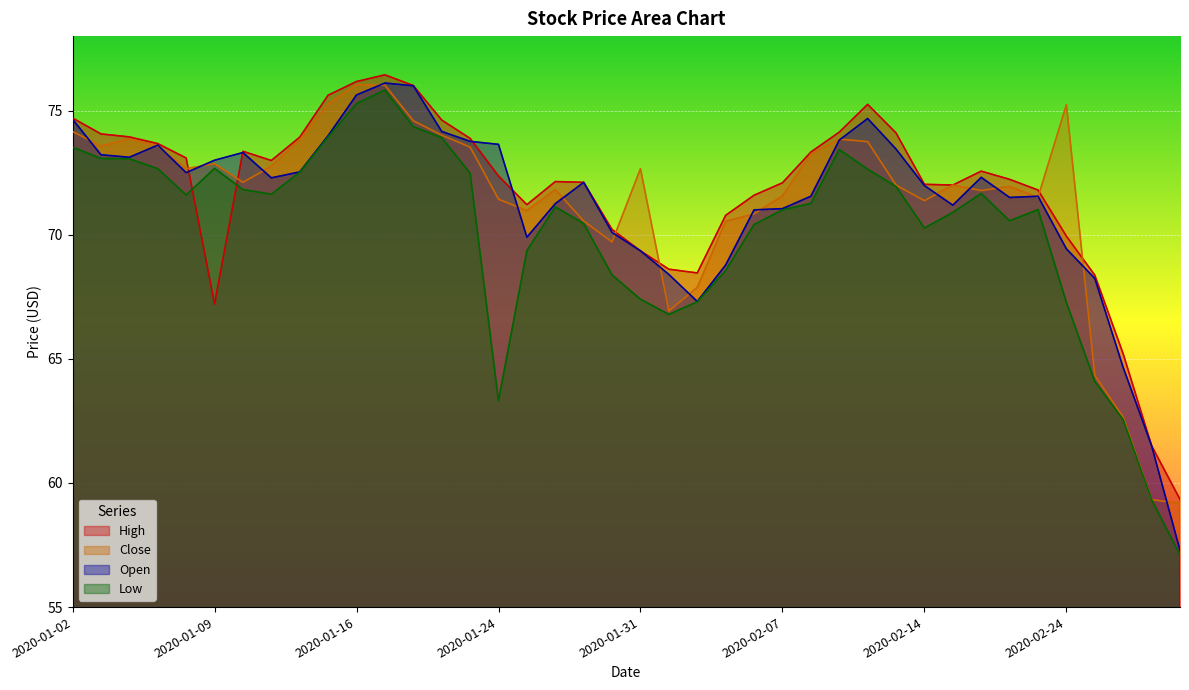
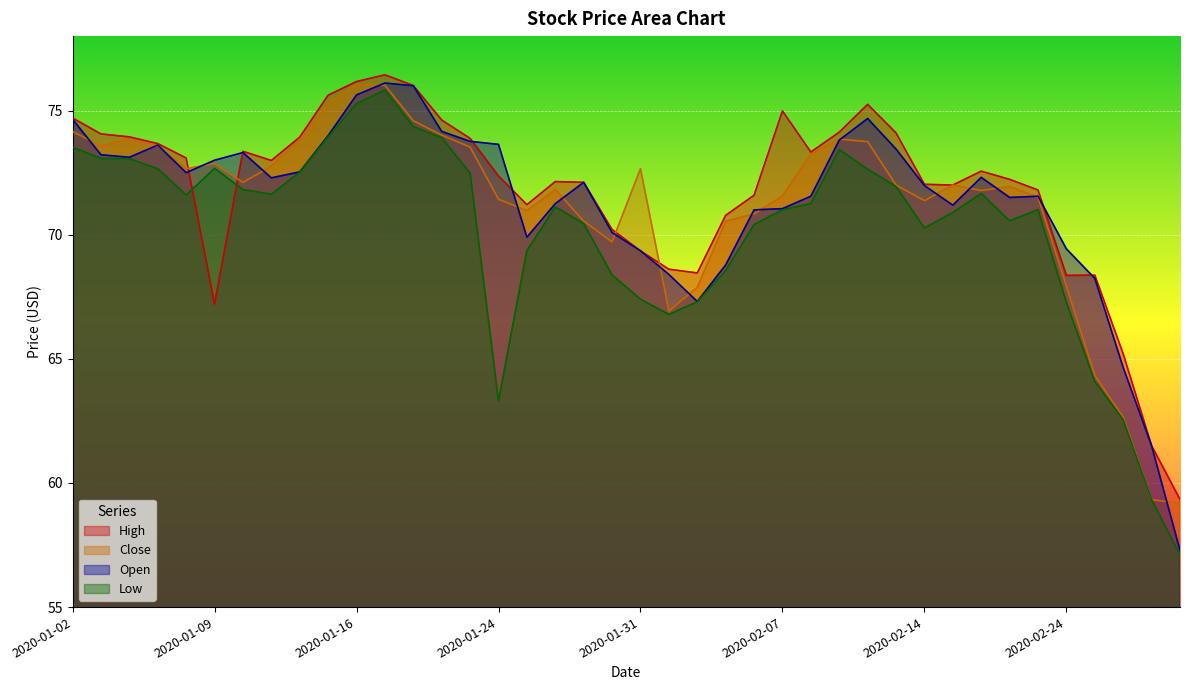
  {
    "High": {
      "2020-01-09": 67.2,
      "2020-01-16": 76.2,
      "2020-01-24": 72.4,
-     "2020-02-07": 72.1,
-     "2020-02-24": 69.9
+     "2020-02-07": 75.0,
+     "2020-02-24": 68.4
    },
    "Close": {
      "2020-01-02": 74.2,
      "2020-01-09": 72.9,
      "2020-01-16": 76.1,
      "2020-01-24": 71.4,
      "2020-01-31": 72.7,
      "2020-02-07": 71.6,
      "2020-02-14": 71.4,
-     "2020-02-24": 75.2
+     "2020-02-24": 67.9
    },
    "Open": {
      "2020-01-09": 73.0,
      "2020-01-16": 75.6,
      "2020-01-24": 73.6,
      "2020-02-24": 69.4
    },
    "Low": {
      "2020-01-02": 73.5,
      "2020-01-09": 72.7,
      "2020-01-16": 75.3,
      "2020-01-24": 63.3,
      "2020-01-31": 67.4,
      "2020-02-14": 70.3,
      "2020-02-24": 67.3
    }
  }
